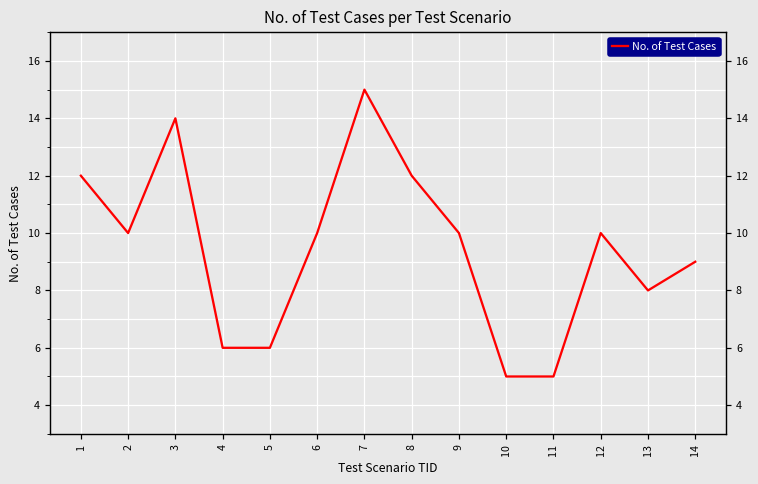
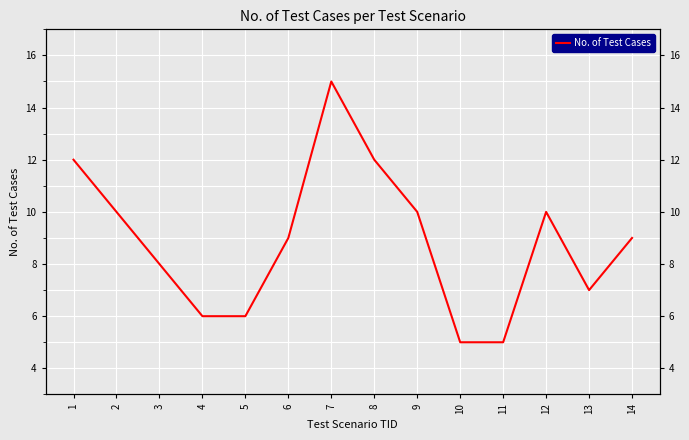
  {
    "1": 12,
    "2": 10,
-   "3": 14,
+   "3": 8,
    "4": 6,
    "5": 6,
-   "6": 10,
+   "6": 9,
    "7": 15,
    "8": 12,
    "9": 10,
    "10": 5,
    "11": 5,
    "12": 10,
-   "13": 8,
+   "13": 7,
    "14": 9
  }
